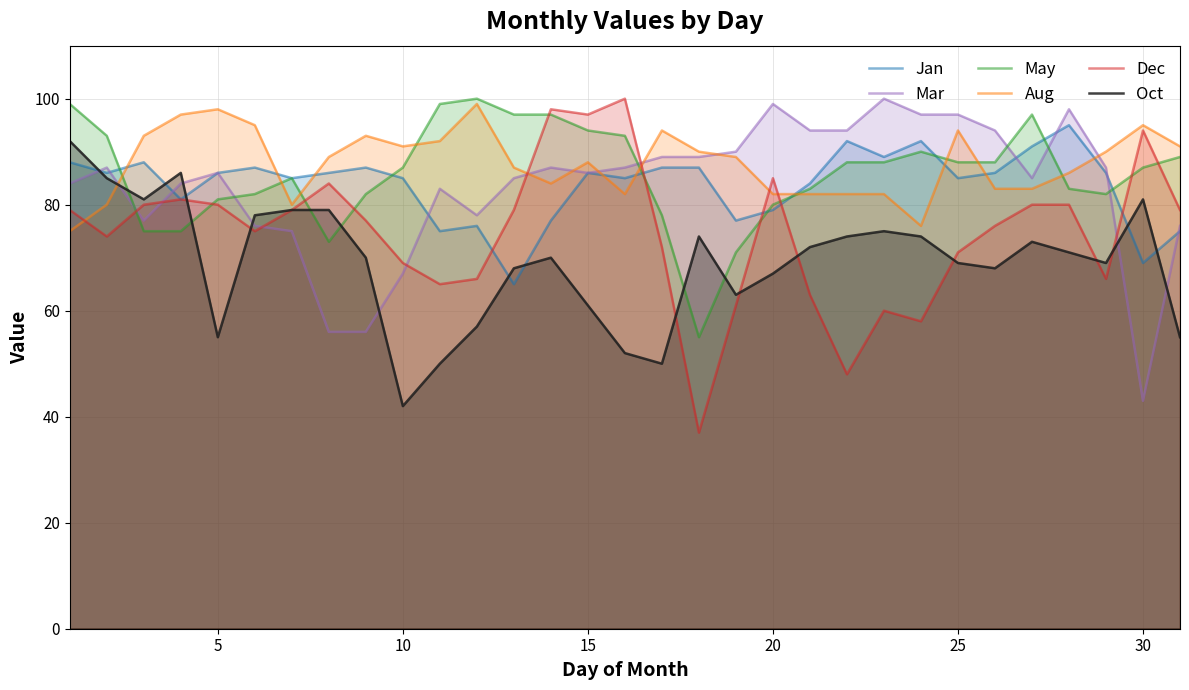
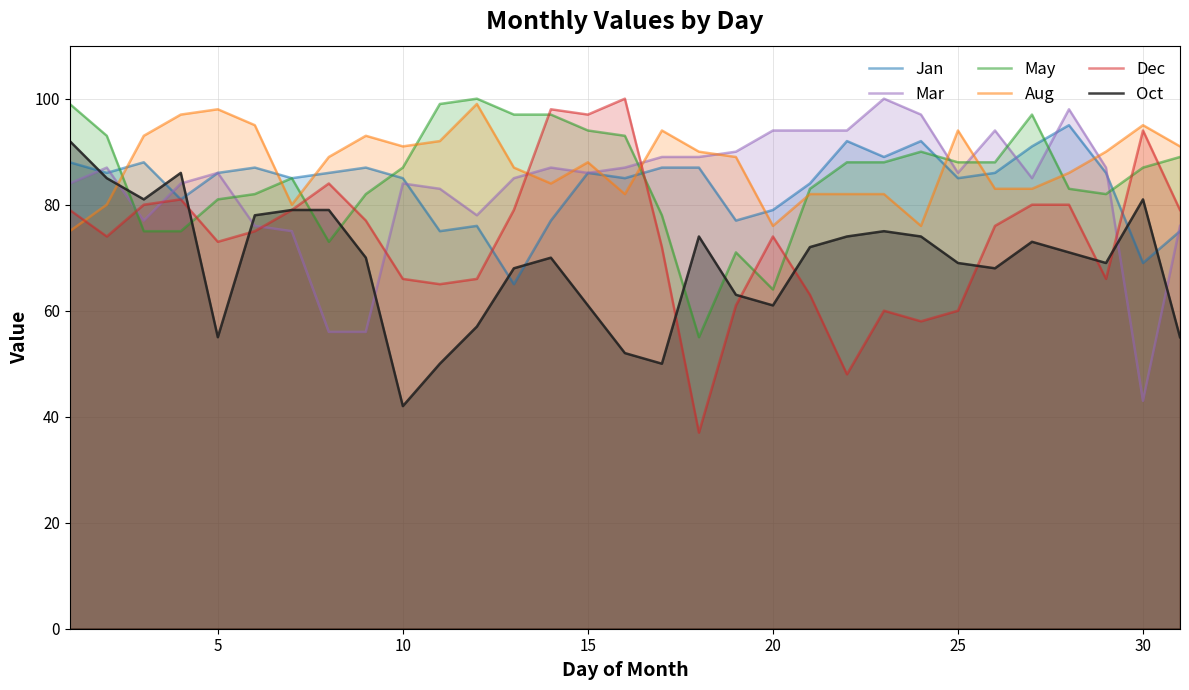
  {
    "Jan": {
      "10": 85,
      "20": 79,
      "25": 85,
      "30": 69
    },
    "Mar": {
-     "10": 67,
-     "20": 99,
-     "25": 97,
+     "10": 84,
+     "20": 94,
+     "25": 86,
      "30": 43
    },
    "May": {
      "5": 81,
      "10": 87,
      "15": 94,
-     "20": 80,
+     "20": 64,
      "25": 88,
      "30": 87
    },
    "Aug": {
      "5": 98,
      "10": 91,
      "15": 88,
-     "20": 82,
+     "20": 76,
      "25": 94,
      "30": 95
    },
    "Dec": {
-     "5": 80,
-     "10": 69,
+     "5": 73,
+     "10": 66,
      "15": 97,
-     "20": 85,
-     "25": 71,
+     "20": 74,
+     "25": 60,
      "30": 94
    },
    "Oct": {
      "5": 55,
      "10": 42,
      "15": 61,
-     "20": 67,
+     "20": 61,
      "25": 69,
      "30": 81
    }
  }
